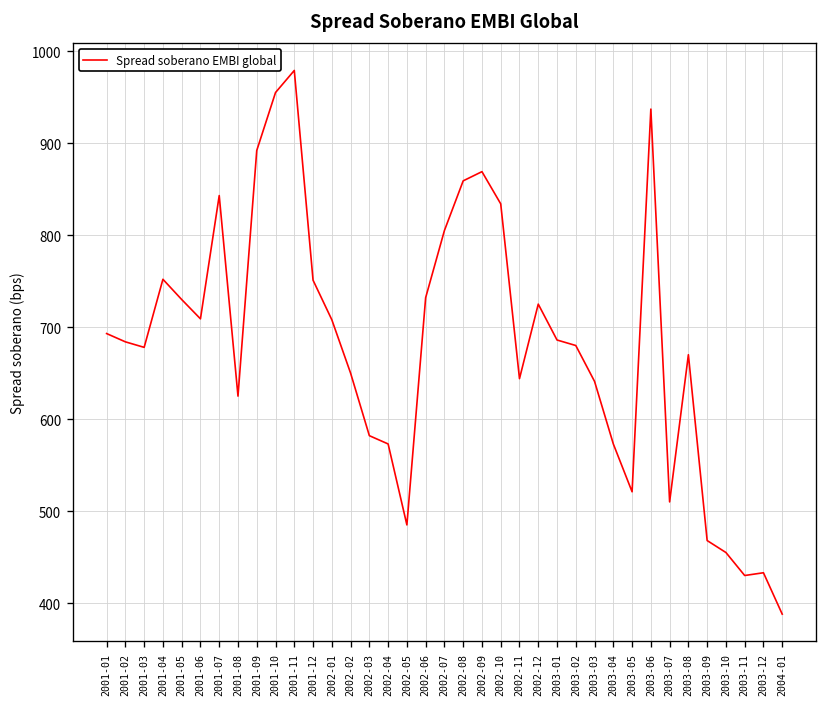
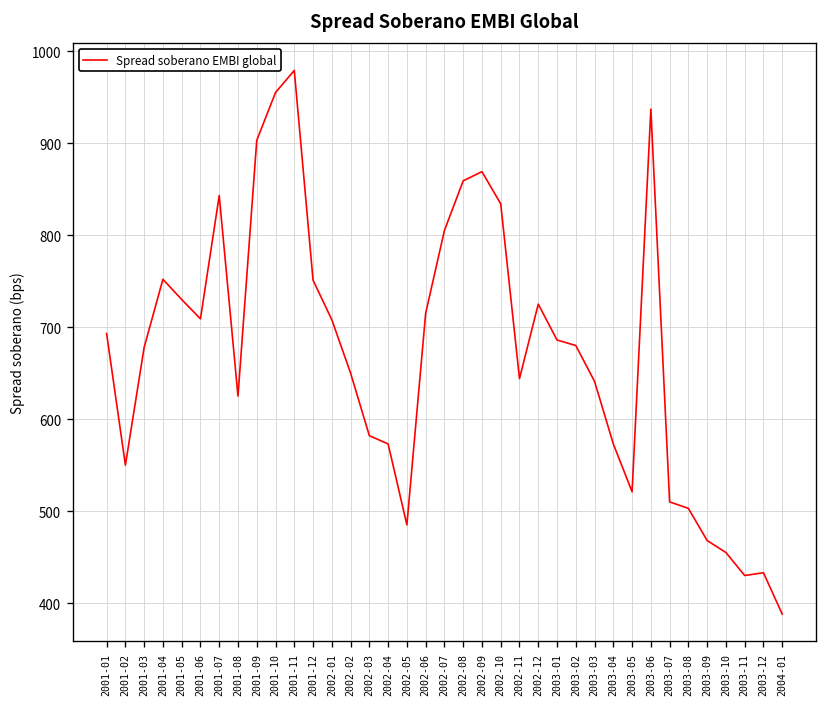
  {
    "2001-01": 690,
-   "2001-02": 680,
+   "2001-02": 550,
    "2001-03": 680,
    "2001-04": 750,
    "2001-05": 730,
    "2001-06": 710,
    "2001-07": 840,
    "2001-08": 630,
-   "2001-09": 890,
+   "2001-09": 900,
    "2001-10": 960,
    "2001-11": 980,
    "2001-12": 750,
    "2002-01": 710,
    "2002-02": 650,
    "2002-03": 580,
    "2002-04": 570,
    "2002-05": 490,
-   "2002-06": 730,
+   "2002-06": 720,
    "2002-07": 810,
    "2002-08": 860,
    "2002-09": 870,
    "2002-10": 830,
    "2002-11": 640,
    "2002-12": 730,
    "2003-01": 690,
    "2003-02": 680,
    "2003-03": 640,
    "2003-04": 570,
    "2003-05": 520,
    "2003-06": 940,
    "2003-07": 510,
-   "2003-08": 670,
+   "2003-08": 500,
    "2003-09": 470,
    "2003-10": 460,
    "2003-11": 430,
    "2003-12": 430,
    "2004-01": 390
  }
